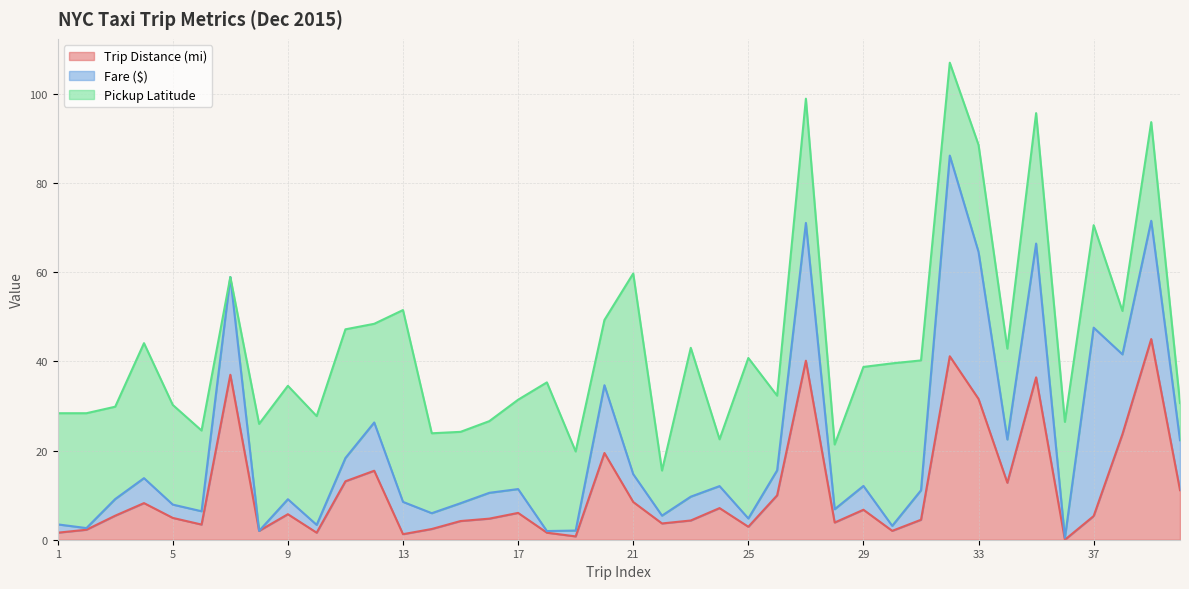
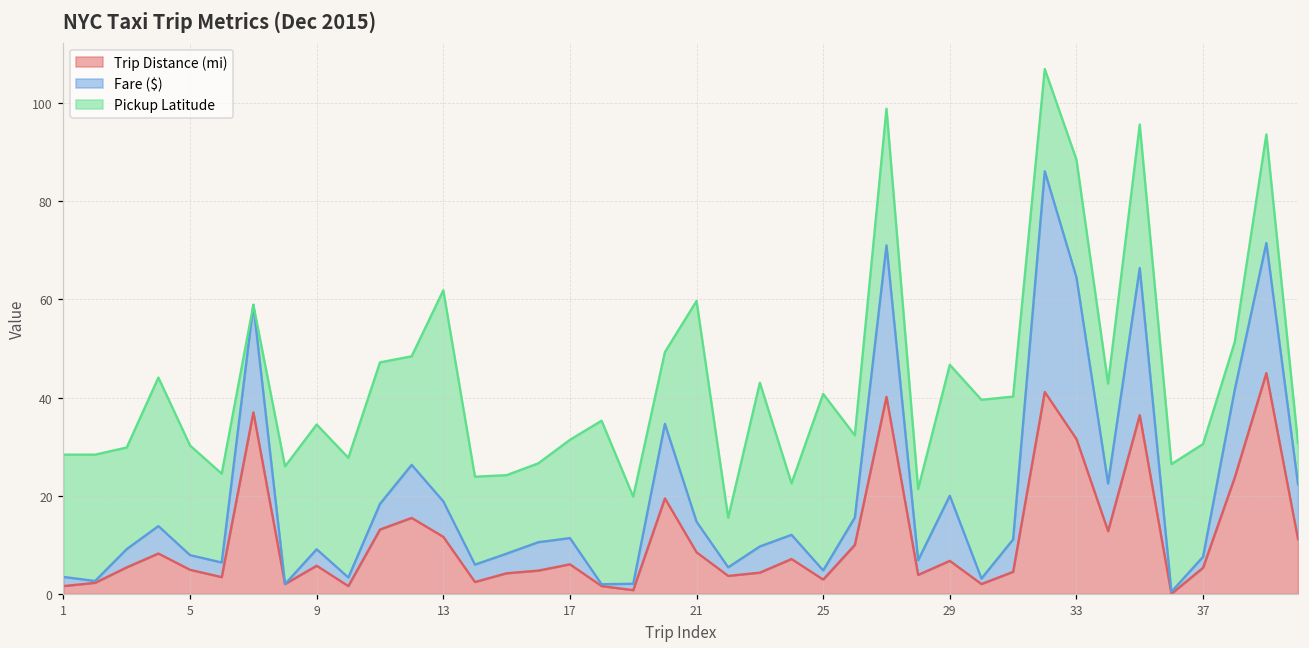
  {
    "Trip Distance (mi)": {
      "1": 2,
      "5": 5,
      "9": 6,
-     "13": 1,
+     "13": 12,
      "17": 6,
      "21": 8,
      "25": 3,
      "29": 7,
      "33": 32,
      "37": 5
    },
    "Fare ($)": {
      "1": 2,
      "5": 3,
      "9": 3,
      "13": 7,
      "17": 5,
      "21": 6,
      "25": 2,
-     "29": 5,
+     "29": 13,
      "33": 33,
-     "37": 42
+     "37": 2
    },
    "Pickup Latitude": {
      "1": 25,
      "5": 22,
      "9": 25,
      "13": 43,
      "17": 20,
      "21": 45,
      "25": 36,
      "29": 27,
      "33": 24,
      "37": 23
    }
  }
